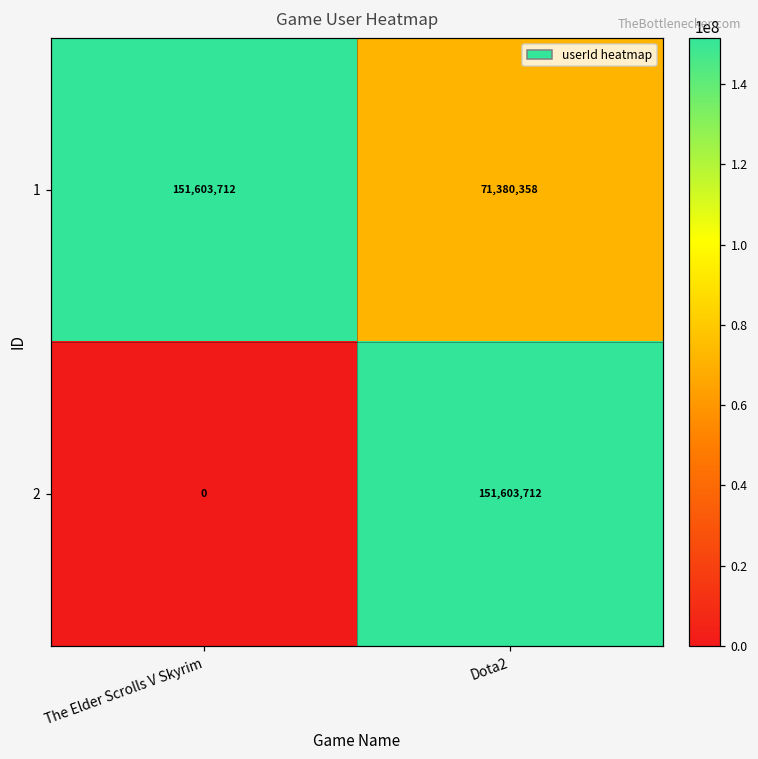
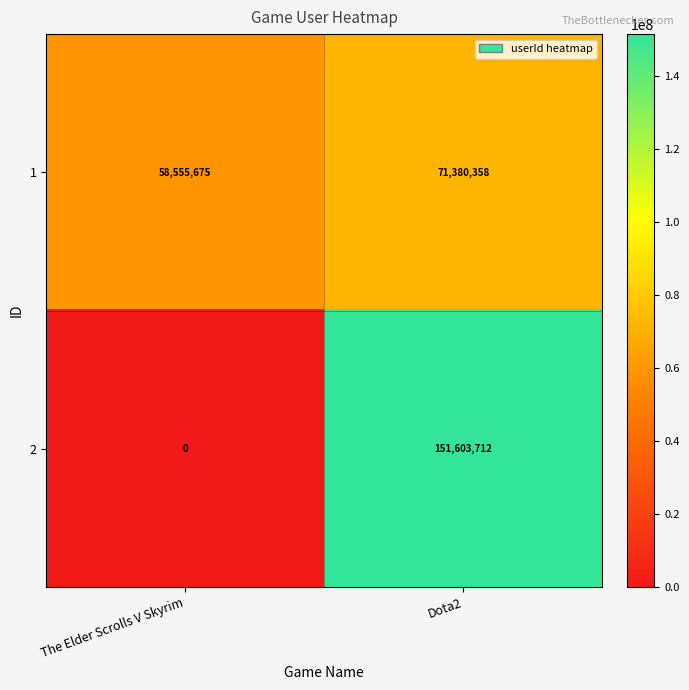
  {
    "1": {
-     "The Elder Scrolls V Skyrim": "151,603,712",
+     "The Elder Scrolls V Skyrim": "58,555,675",
      "Dota2": "71,380,358"
    },
    "2": {
      "The Elder Scrolls V Skyrim": "0",
      "Dota2": "151,603,712"
    }
  }
